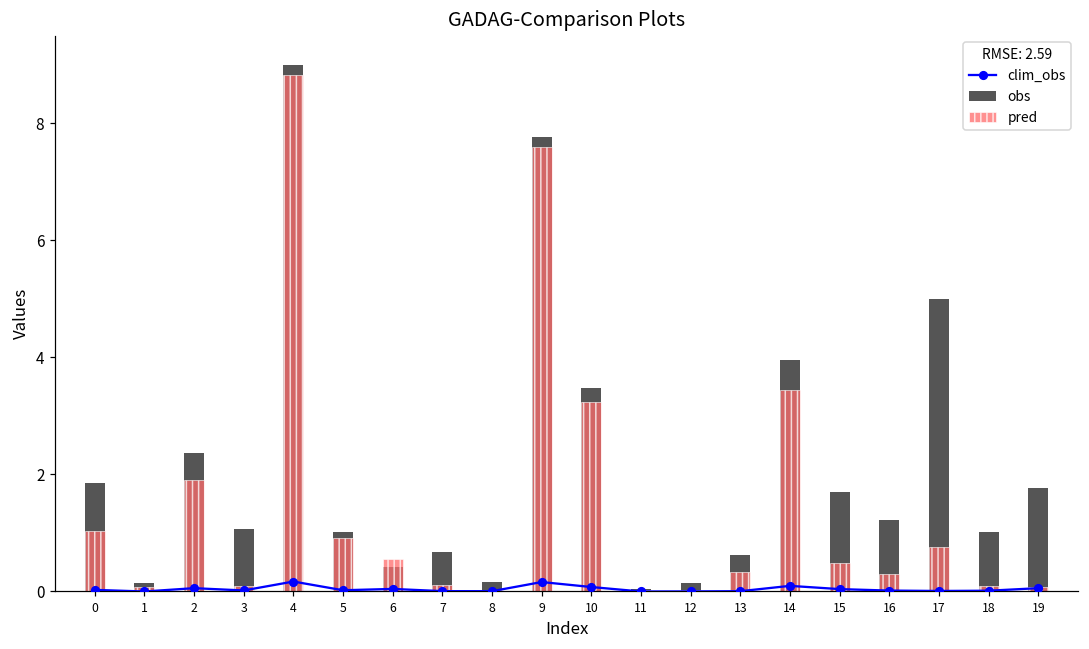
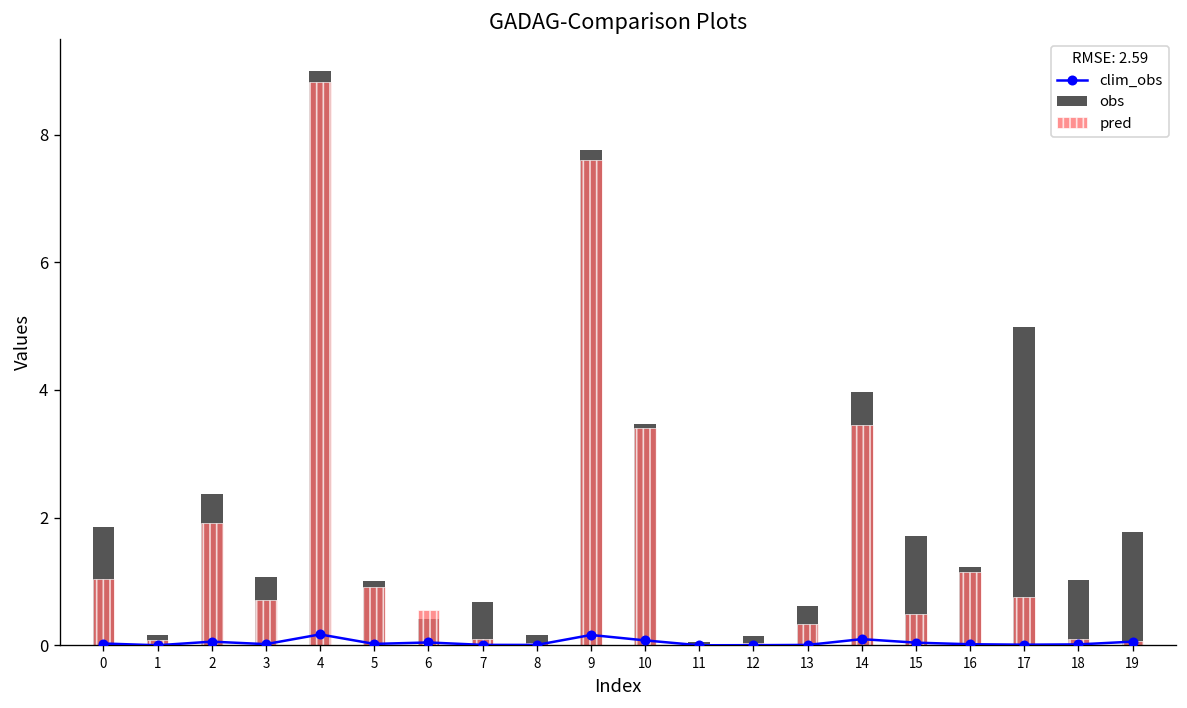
  {
    "clim_obs": {
      "0": 0.0,
      "1": 0.0,
      "2": 0.1,
      "3": 0.0,
      "4": 0.2,
      "5": 0.0,
      "6": 0.0,
      "7": 0.0,
      "8": 0.0,
      "9": 0.2,
      "10": 0.1,
      "11": 0.0,
      "12": 0.0,
      "13": 0.0,
      "14": 0.1,
      "15": 0.0,
      "16": 0.0,
      "17": 0.0,
      "18": 0.0,
      "19": 0.1
    },
    "obs": {
      "0": 1.8,
      "1": 0.2,
      "2": 2.4,
      "3": 1.1,
      "4": 9.0,
      "5": 1.0,
      "7": 0.7,
      "8": 0.2,
      "9": 7.8,
      "10": 3.5,
      "12": 0.1,
      "13": 0.6,
      "14": 4.0,
      "15": 1.7,
      "16": 1.2,
      "17": 5.0,
      "18": 1.0,
      "19": 1.8
    },
    "pred": {
-     "3": 0.1,
+     "3": 0.7,
      "6": 0.6,
-     "10": 3.2,
-     "16": 0.3
+     "10": 3.4,
+     "16": 1.1
    }
  }
